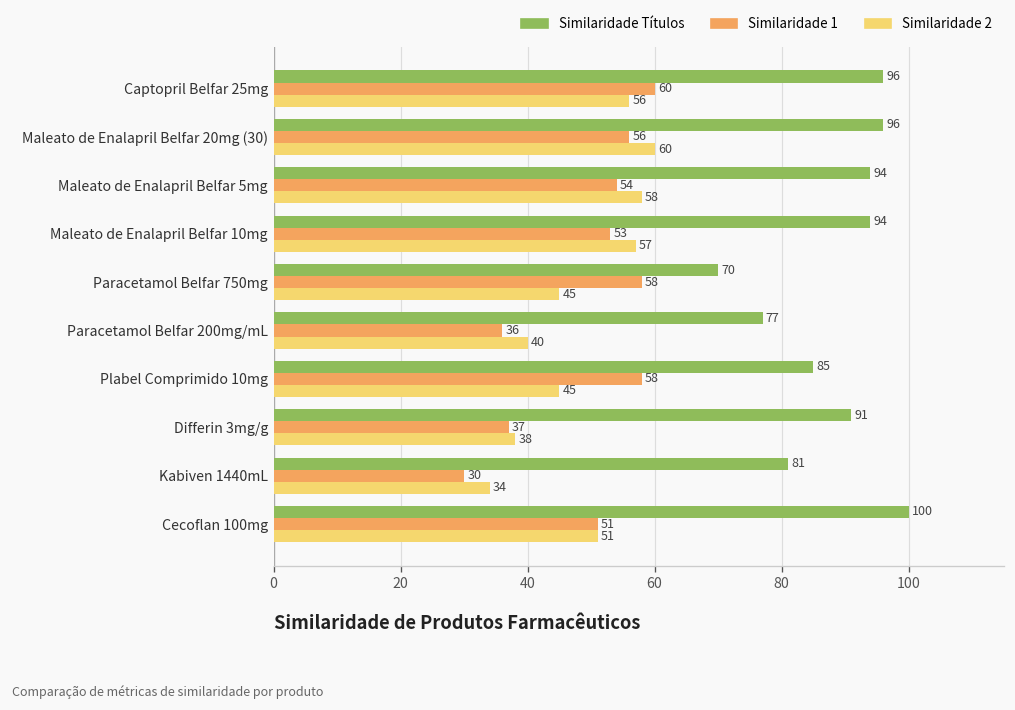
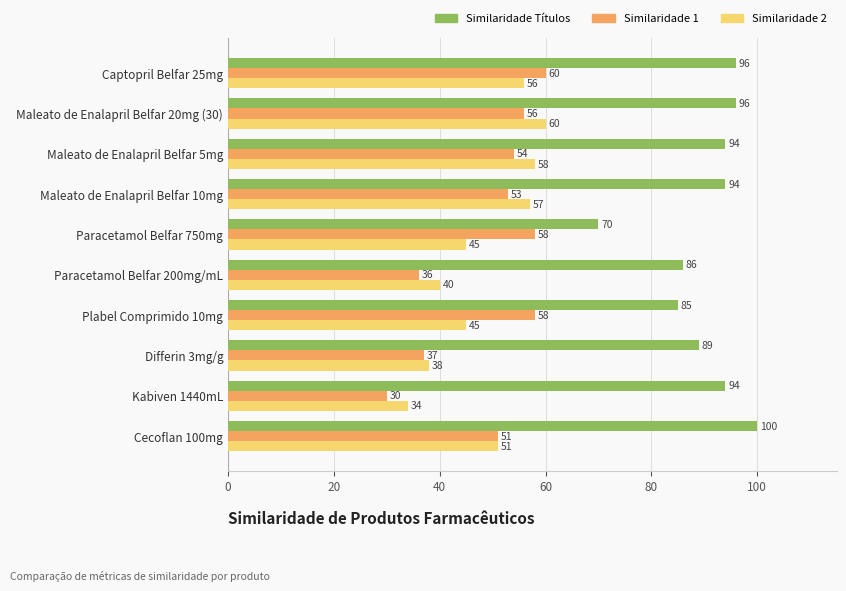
  {
    "Similaridade Títulos": {
      "Captopril Belfar 25mg": 96,
      "Maleato de Enalapril Belfar 20mg (30)": 96,
      "Maleato de Enalapril Belfar 5mg": 94,
      "Maleato de Enalapril Belfar 10mg": 94,
      "Paracetamol Belfar 750mg": 70,
-     "Paracetamol Belfar 200mg/mL": 77,
+     "Paracetamol Belfar 200mg/mL": 86,
      "Plabel Comprimido 10mg": 85,
-     "Differin 3mg/g": 91,
-     "Kabiven 1440mL": 81,
+     "Differin 3mg/g": 89,
+     "Kabiven 1440mL": 94,
      "Cecoflan 100mg": 100
    }
  }
